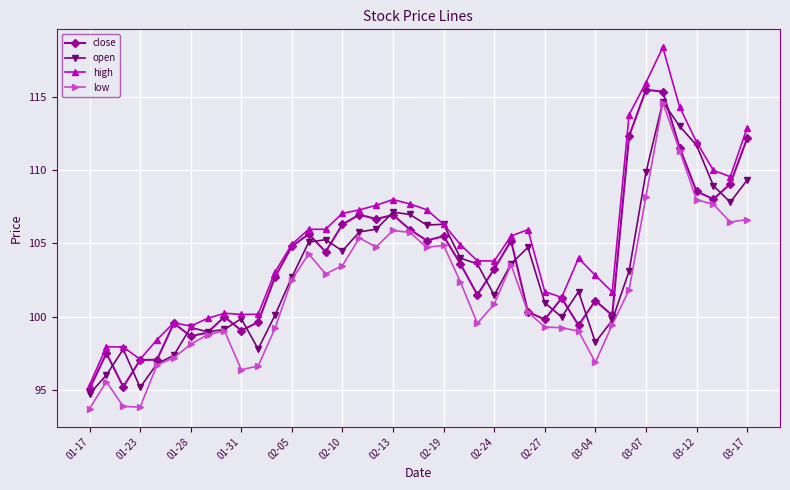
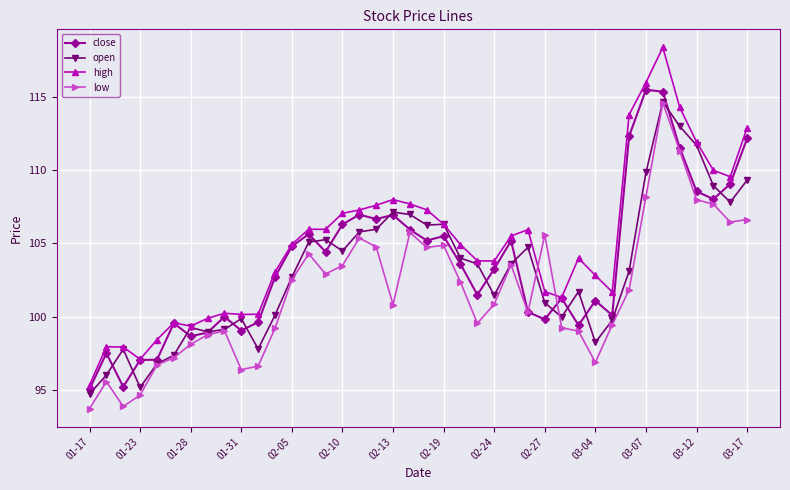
  {
    "low": {
      "01-17": 93.7,
-     "01-23": 93.8,
+     "01-23": 94.6,
      "01-28": 98.1,
      "01-31": 96.4,
      "02-10": 103.5,
-     "02-13": 105.9,
+     "02-13": 100.8,
      "02-19": 104.9,
      "02-24": 100.8,
-     "02-27": 99.3,
+     "02-27": 105.6,
      "03-04": 96.9,
      "03-07": 108.2,
      "03-12": 108.0,
      "03-17": 106.6
    }
  }
